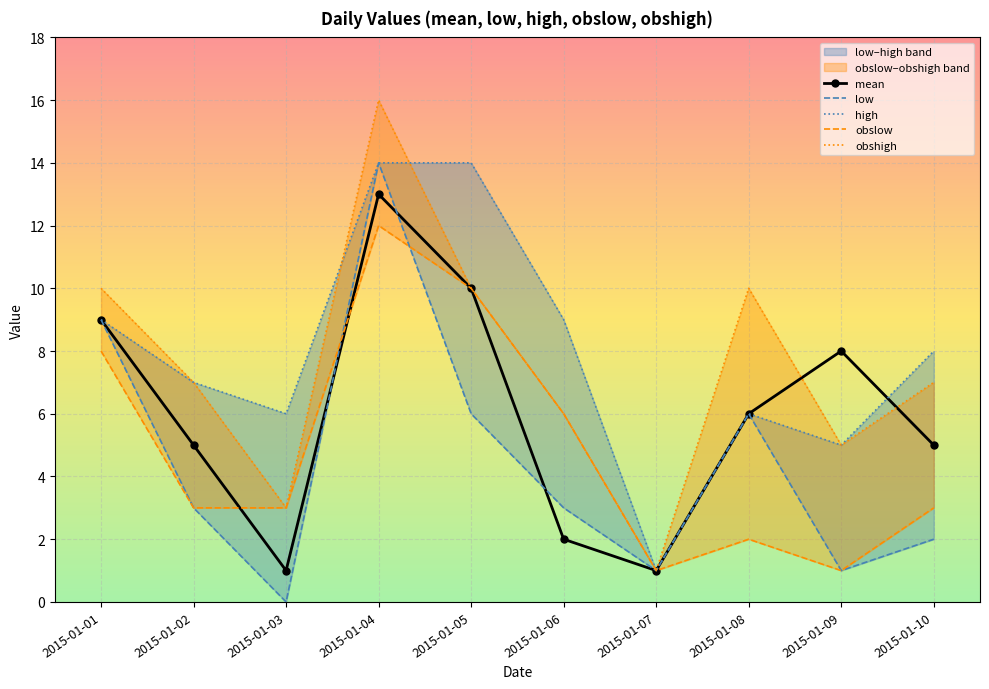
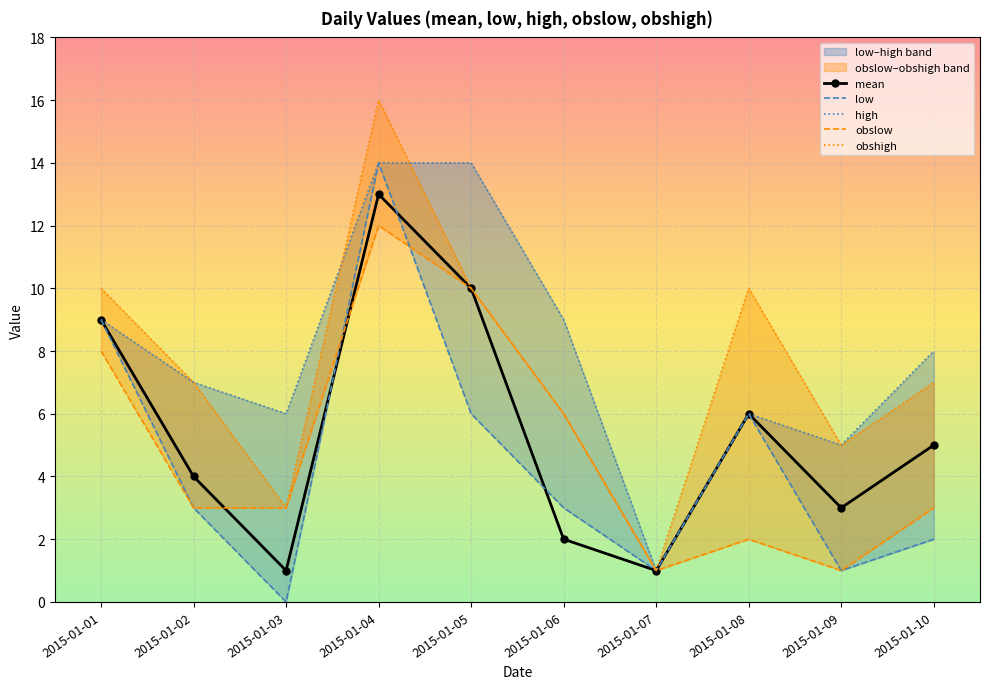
  {
    "mean": {
-     "2015-01-02": 5,
+     "2015-01-02": 4,
      "2015-01-03": 1,
      "2015-01-04": 13,
      "2015-01-06": 2,
-     "2015-01-09": 8,
+     "2015-01-09": 3,
      "2015-01-10": 5
    }
  }
